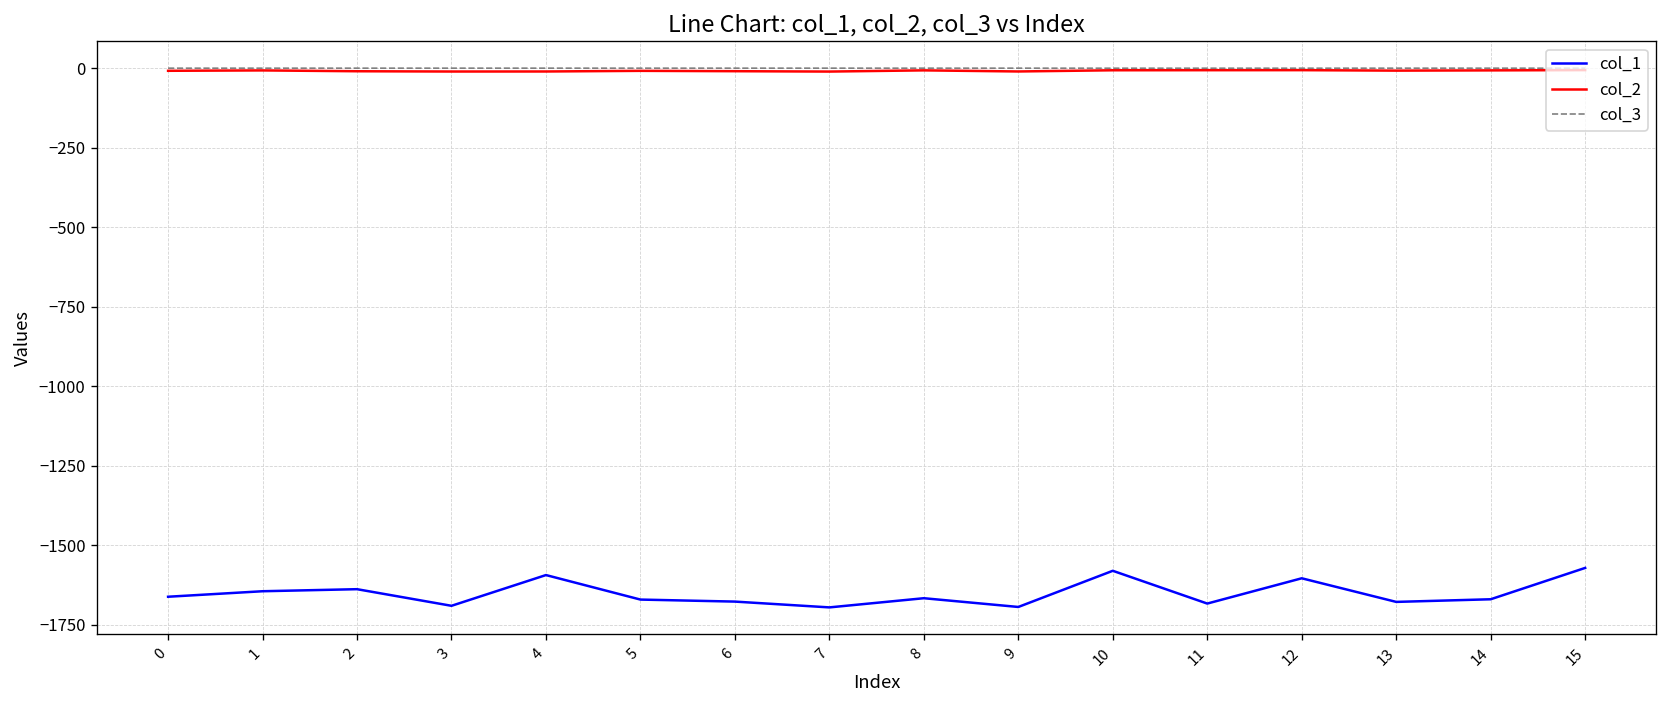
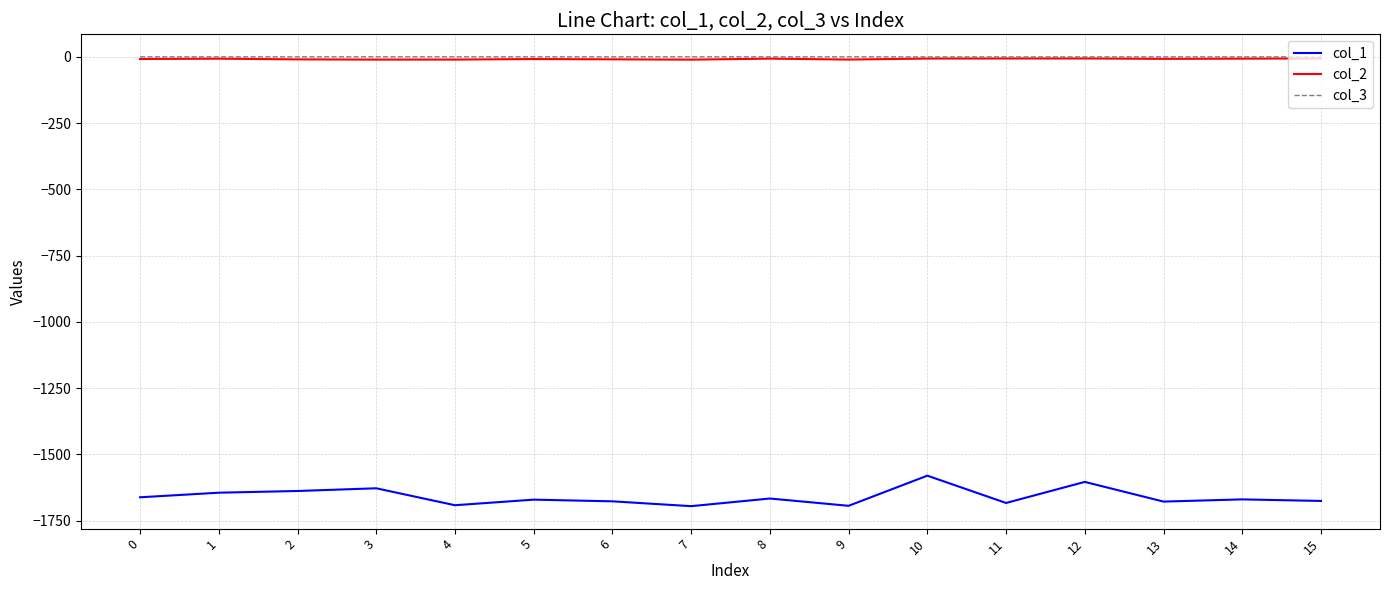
  {
    "col_1": {
      "0": -1660,
      "1": -1640,
      "2": -1640,
-     "3": -1690,
-     "4": -1590,
+     "3": -1630,
+     "4": -1690,
      "5": -1670,
      "6": -1680,
      "7": -1700,
      "8": -1670,
      "9": -1690,
      "10": -1580,
      "11": -1680,
      "12": -1600,
      "13": -1680,
      "14": -1670,
-     "15": -1570
+     "15": -1680
    },
    "col_2": {
      "2": -10,
      "3": -10,
      "4": -10,
      "7": -10,
      "9": -10
    },
    "col_3": {
      "2": 0,
      "3": 0,
      "4": 0,
      "7": 0,
      "9": 0
    }
  }
